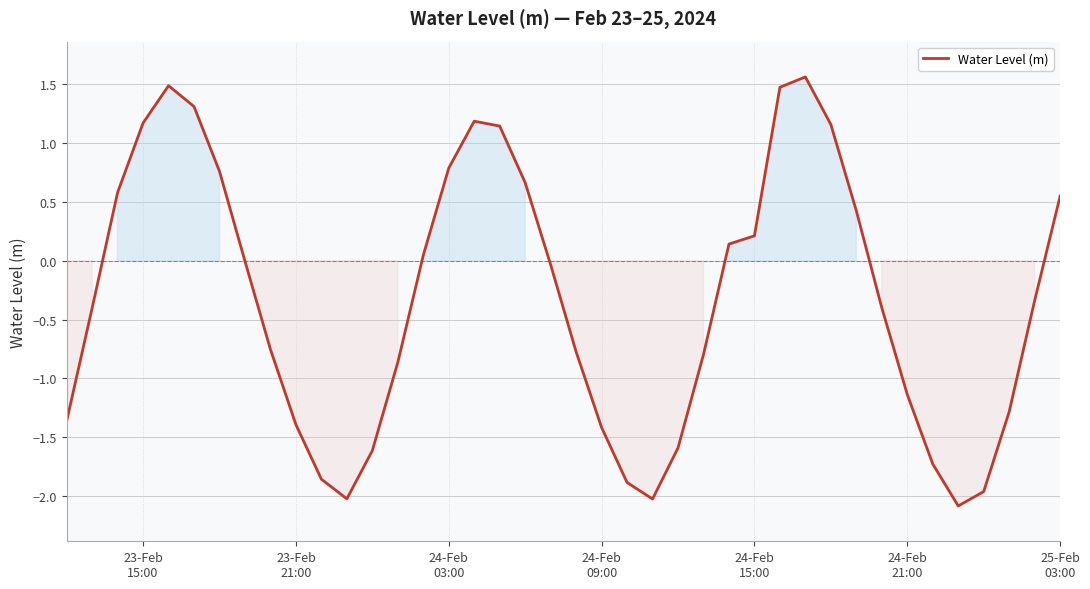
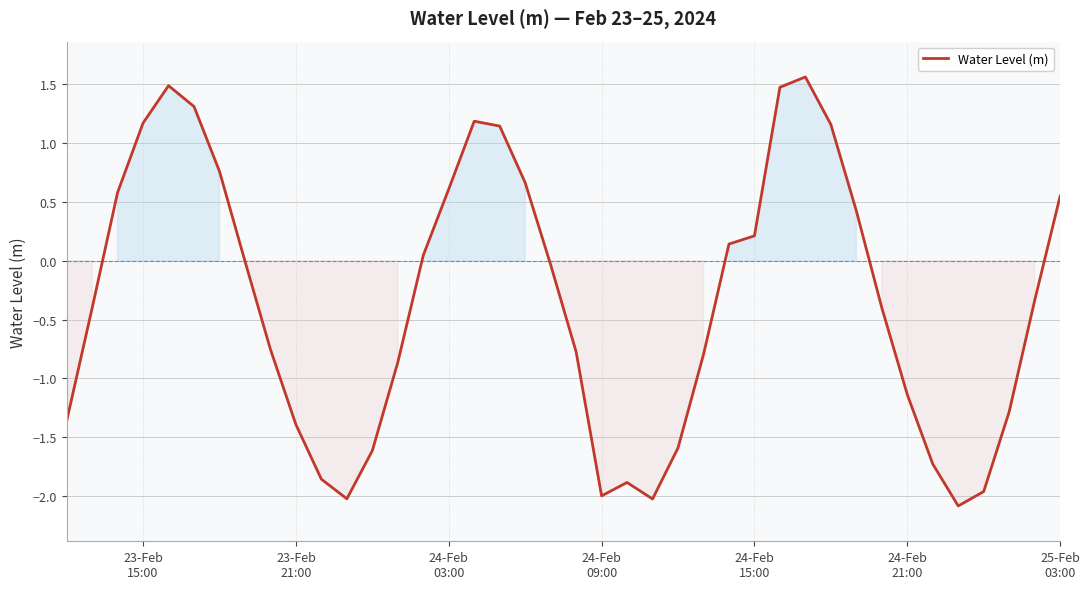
  {
    "23-Feb 15:00": 1.17,
    "23-Feb 21:00": -1.39,
-   "24-Feb 03:00": 0.79,
-   "24-Feb 09:00": -1.42,
+   "24-Feb 03:00": 0.61,
+   "24-Feb 09:00": -2.00,
    "24-Feb 15:00": 0.21,
    "24-Feb 21:00": -1.14,
    "25-Feb 03:00": 0.55
  }
